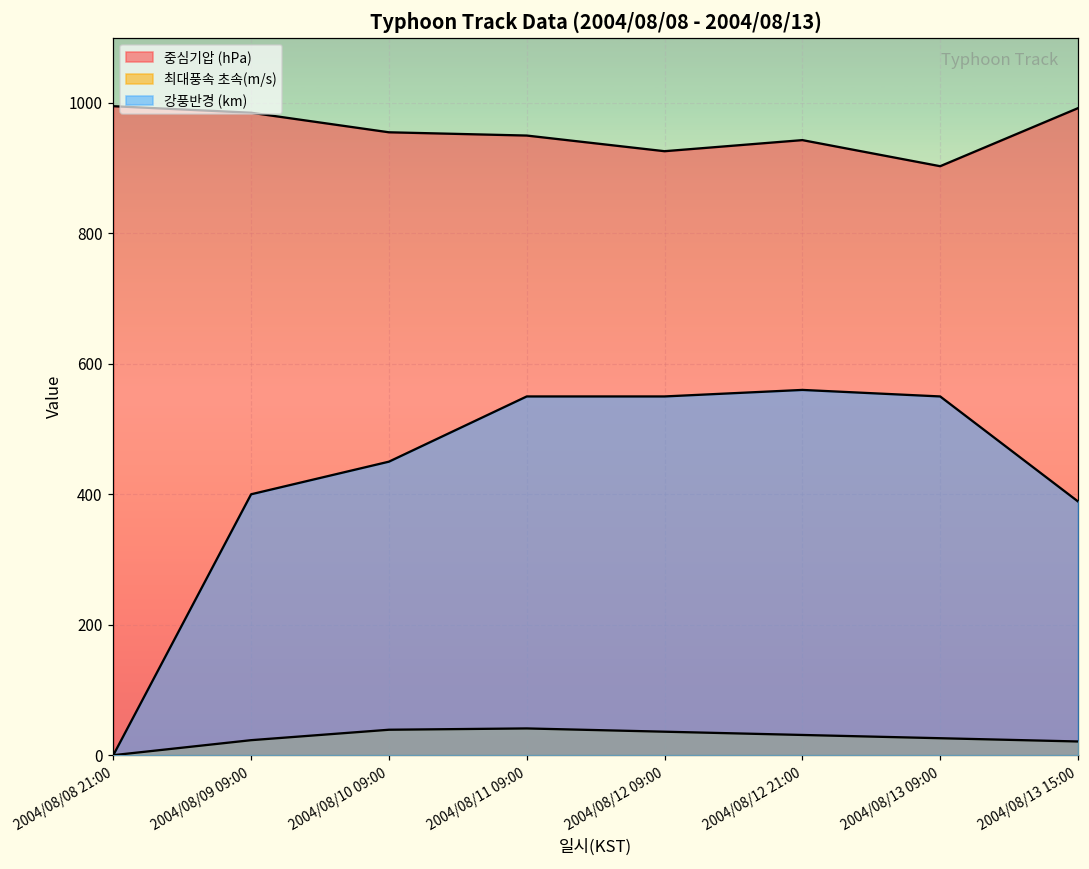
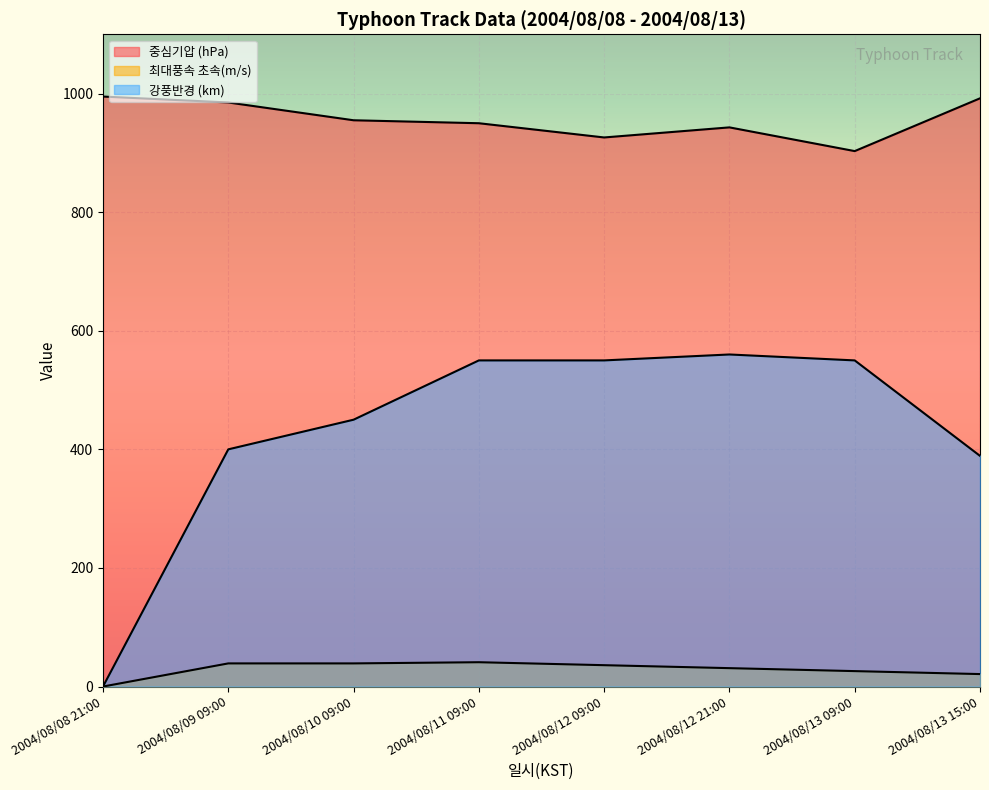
  {
    "중심기압 (hPa)": {
      "2004/08/08 21:00": 1000,
      "2004/08/09 09:00": 990,
      "2004/08/10 09:00": 960,
      "2004/08/11 09:00": 950,
      "2004/08/12 09:00": 930,
      "2004/08/12 21:00": 940,
      "2004/08/13 09:00": 900,
      "2004/08/13 15:00": 990
    },
    "최대풍속 초속(m/s)": {
-     "2004/08/09 09:00": 20,
+     "2004/08/09 09:00": 40,
      "2004/08/10 09:00": 40,
      "2004/08/11 09:00": 40,
      "2004/08/12 09:00": 40,
      "2004/08/12 21:00": 30,
      "2004/08/13 09:00": 30,
      "2004/08/13 15:00": 20
    },
    "강풍반경 (km)": {
      "2004/08/09 09:00": 400,
      "2004/08/10 09:00": 450,
      "2004/08/11 09:00": 550,
      "2004/08/12 09:00": 550,
      "2004/08/12 21:00": 560,
      "2004/08/13 09:00": 550,
      "2004/08/13 15:00": 390
    }
  }
